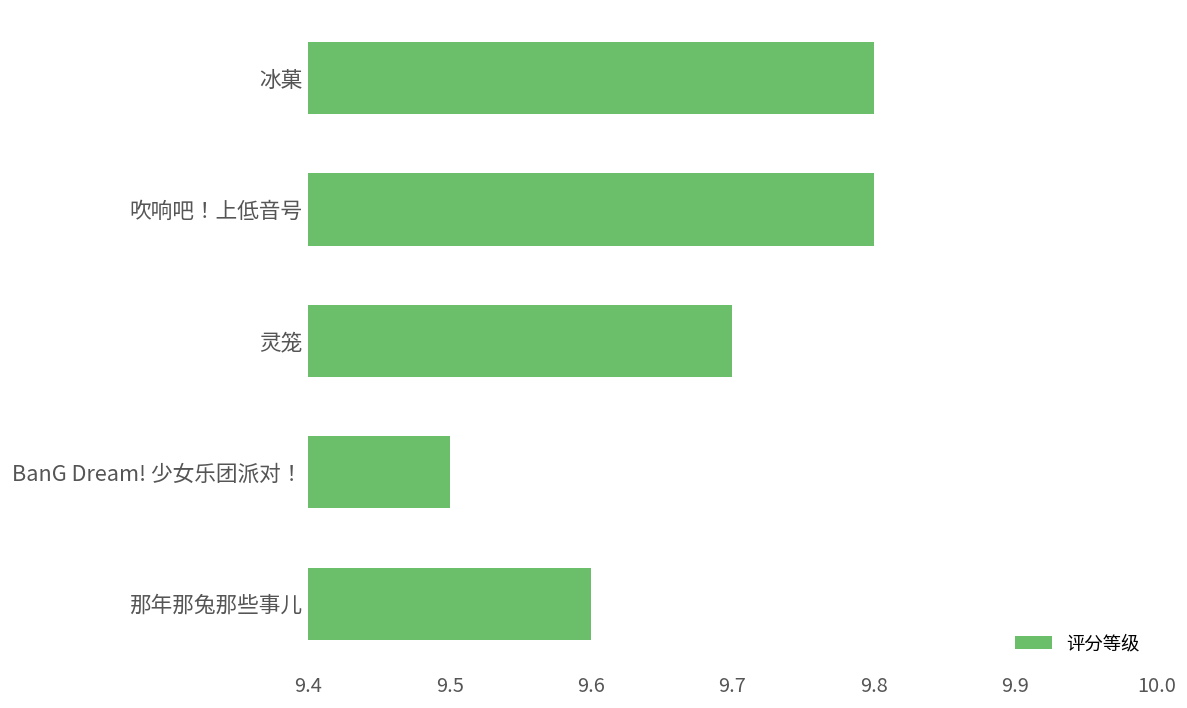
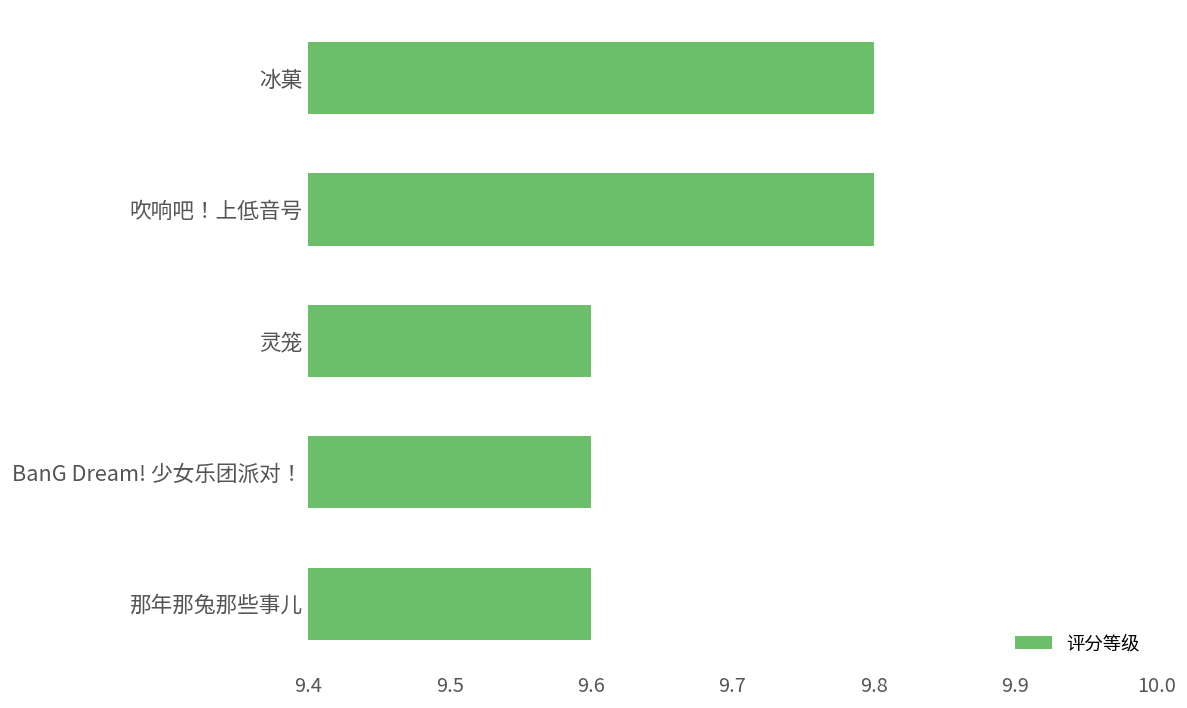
  {
    "冰菓": 9.8,
    "吹响吧！上低音号": 9.8,
-   "灵笼": 9.7,
-   "BanG Dream! 少女乐团派对！": 9.5,
+   "灵笼": 9.6,
+   "BanG Dream! 少女乐团派对！": 9.6,
    "那年那兔那些事儿": 9.6
  }
